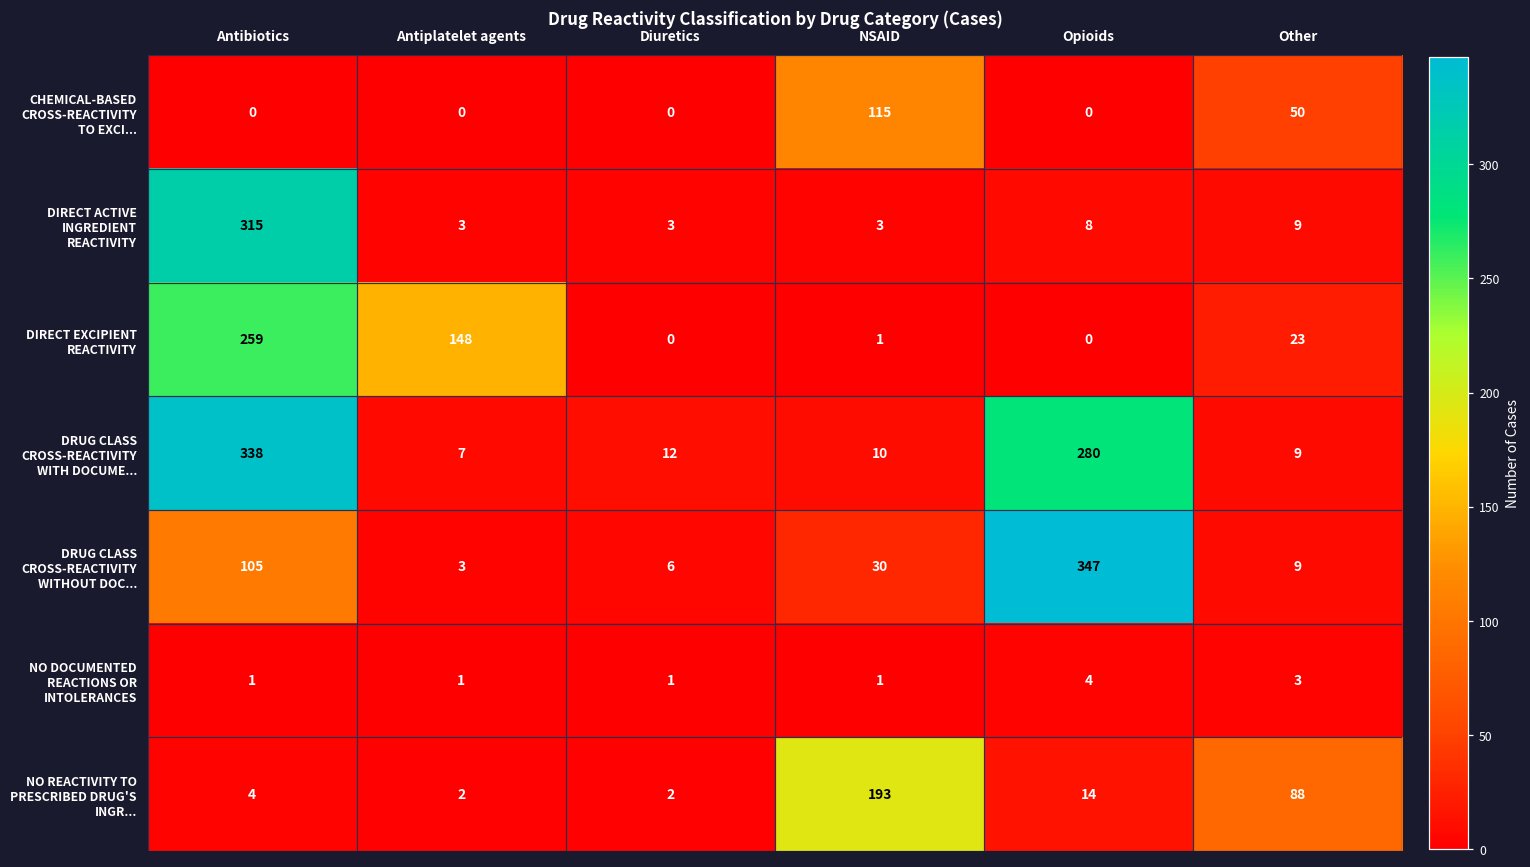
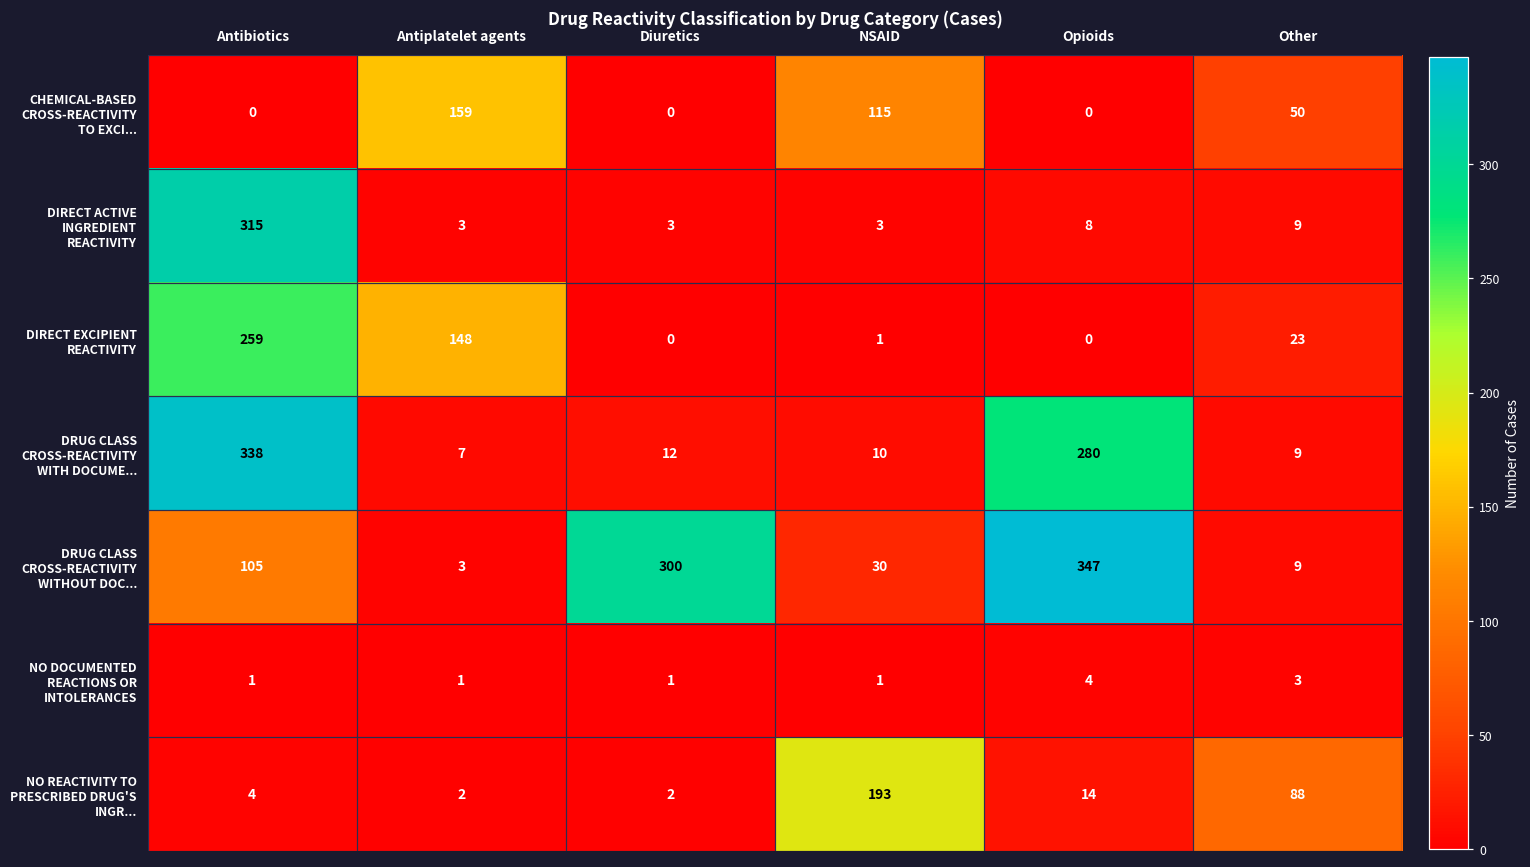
  {
    "CHEMICAL-BASED CROSS-REACTIVITY TO EXCI...": {
      "Antibiotics": 0,
-     "Antiplatelet agents": 0,
+     "Antiplatelet agents": 159,
      "Diuretics": 0,
      "NSAID": 115,
      "Opioids": 0,
      "Other": 50
    },
    "DIRECT ACTIVE INGREDIENT REACTIVITY": {
      "Antibiotics": 315,
      "Antiplatelet agents": 3,
      "Diuretics": 3,
      "NSAID": 3,
      "Opioids": 8,
      "Other": 9
    },
    "DIRECT EXCIPIENT REACTIVITY": {
      "Antibiotics": 259,
      "Antiplatelet agents": 148,
      "Diuretics": 0,
      "NSAID": 1,
      "Opioids": 0,
      "Other": 23
    },
    "DRUG CLASS CROSS-REACTIVITY WITH DOCUME...": {
      "Antibiotics": 338,
      "Antiplatelet agents": 7,
      "Diuretics": 12,
      "NSAID": 10,
      "Opioids": 280,
      "Other": 9
    },
    "DRUG CLASS CROSS-REACTIVITY WITHOUT DOC...": {
      "Antibiotics": 105,
      "Antiplatelet agents": 3,
-     "Diuretics": 6,
+     "Diuretics": 300,
      "NSAID": 30,
      "Opioids": 347,
      "Other": 9
    },
    "NO DOCUMENTED REACTIONS OR INTOLERANCES": {
      "Antibiotics": 1,
      "Antiplatelet agents": 1,
      "Diuretics": 1,
      "NSAID": 1,
      "Opioids": 4,
      "Other": 3
    },
    "NO REACTIVITY TO PRESCRIBED DRUG'S INGR...": {
      "Antibiotics": 4,
      "Antiplatelet agents": 2,
      "Diuretics": 2,
      "NSAID": 193,
      "Opioids": 14,
      "Other": 88
    }
  }
